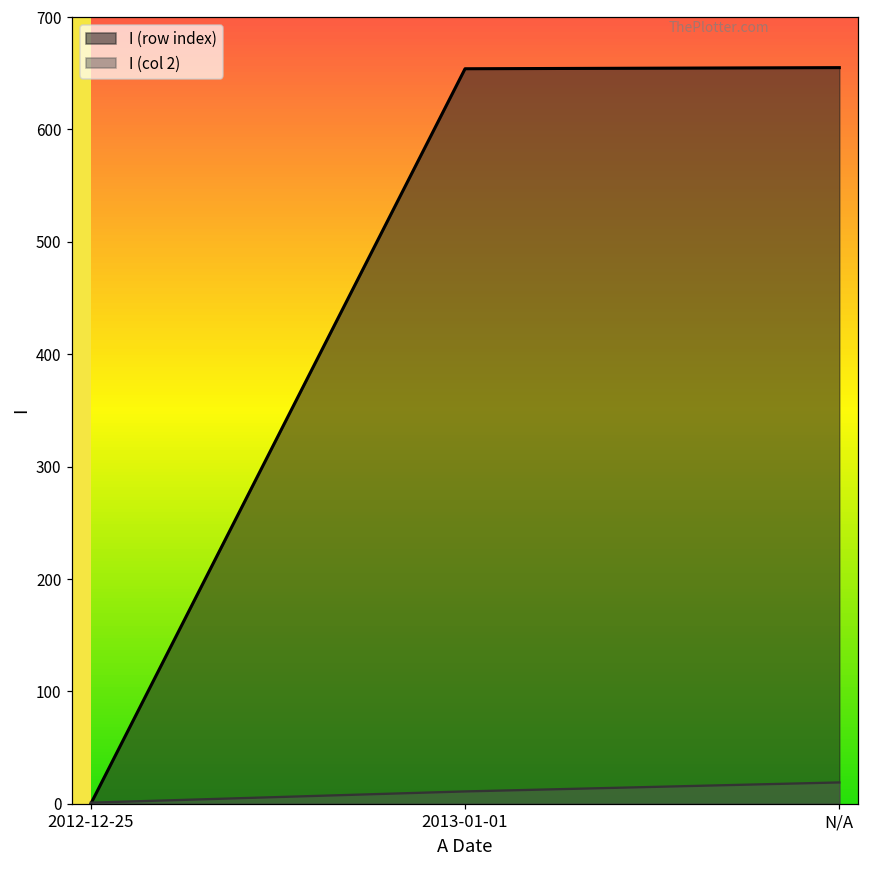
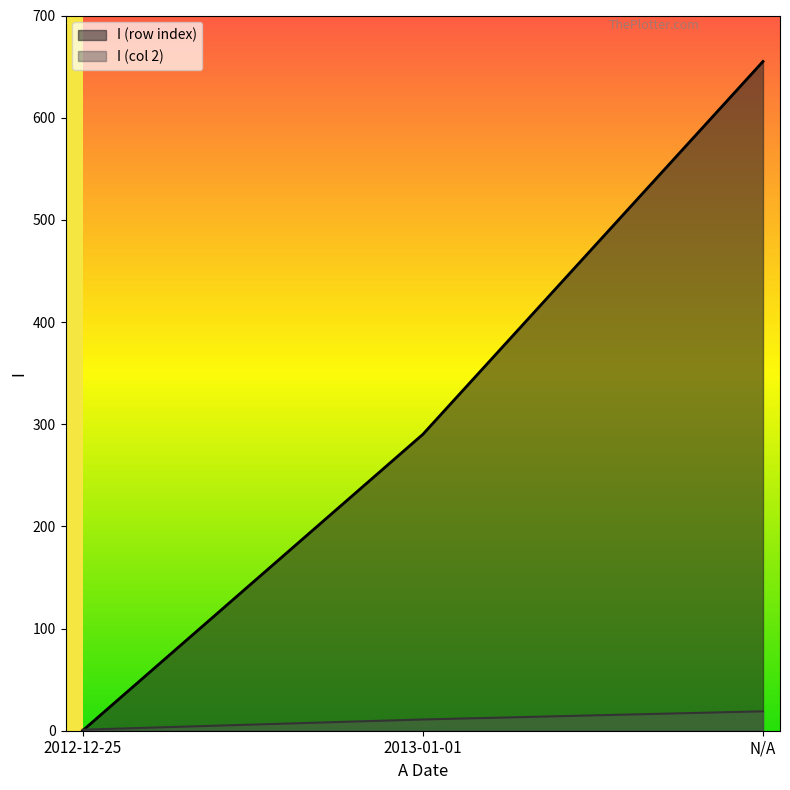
  {
    "I (row index)": {
-     "2013-01-01": 654,
+     "2013-01-01": 290,
      "N/A": 655
    },
    "I (col 2)": {
      "2013-01-01": 11,
      "N/A": 19
    }
  }
